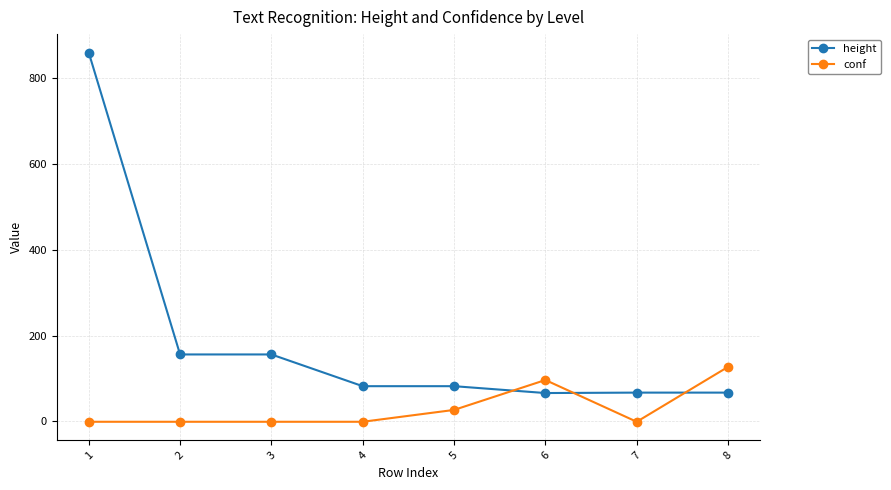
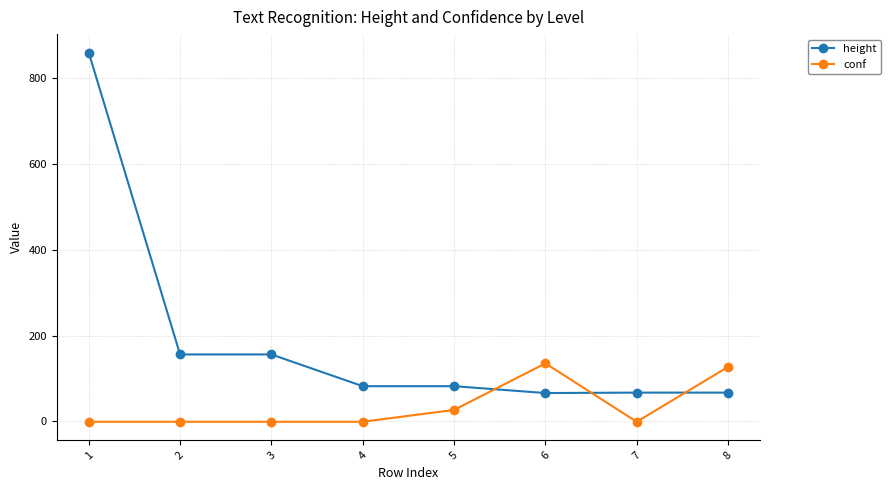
  {
    "height": {
      "1": 860,
      "2": 160,
      "3": 160,
      "4": 80,
      "5": 80,
      "6": 70,
      "7": 70,
      "8": 70
    },
    "conf": {
      "1": 0,
      "2": 0,
      "3": 0,
      "4": 0,
      "5": 30,
-     "6": 100,
+     "6": 140,
      "7": 0,
      "8": 130
    }
  }
